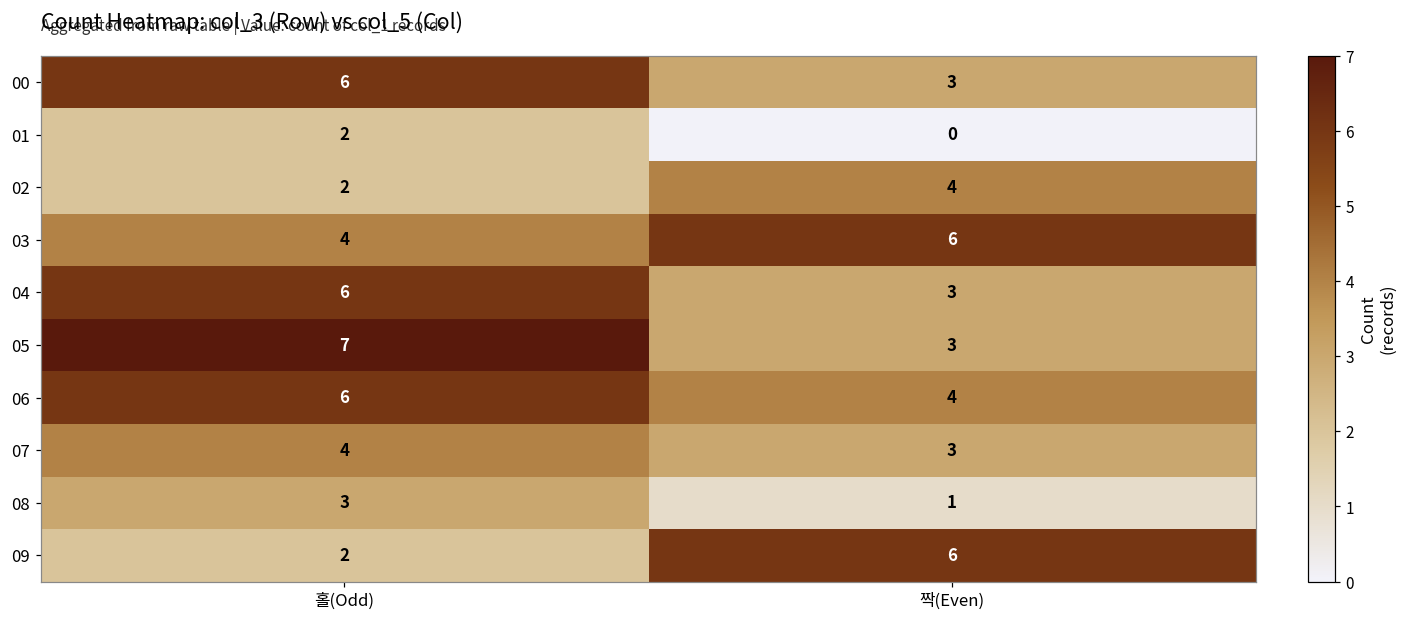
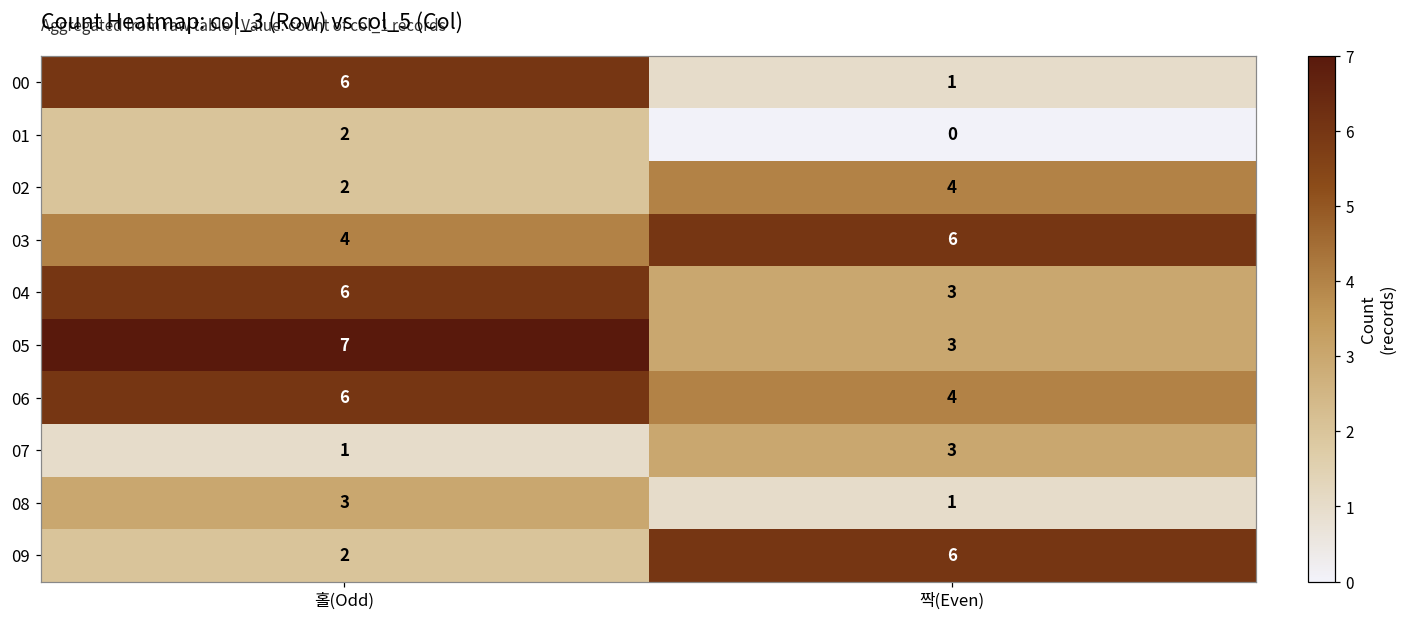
  {
    "00": {
      "홀(Odd)": 6,
-     "짝(Even)": 3
+     "짝(Even)": 1
    },
    "01": {
      "홀(Odd)": 2,
      "짝(Even)": 0
    },
    "02": {
      "홀(Odd)": 2,
      "짝(Even)": 4
    },
    "03": {
      "홀(Odd)": 4,
      "짝(Even)": 6
    },
    "04": {
      "홀(Odd)": 6,
      "짝(Even)": 3
    },
    "05": {
      "홀(Odd)": 7,
      "짝(Even)": 3
    },
    "06": {
      "홀(Odd)": 6,
      "짝(Even)": 4
    },
    "07": {
-     "홀(Odd)": 4,
+     "홀(Odd)": 1,
      "짝(Even)": 3
    },
    "08": {
      "홀(Odd)": 3,
      "짝(Even)": 1
    },
    "09": {
      "홀(Odd)": 2,
      "짝(Even)": 6
    }
  }
